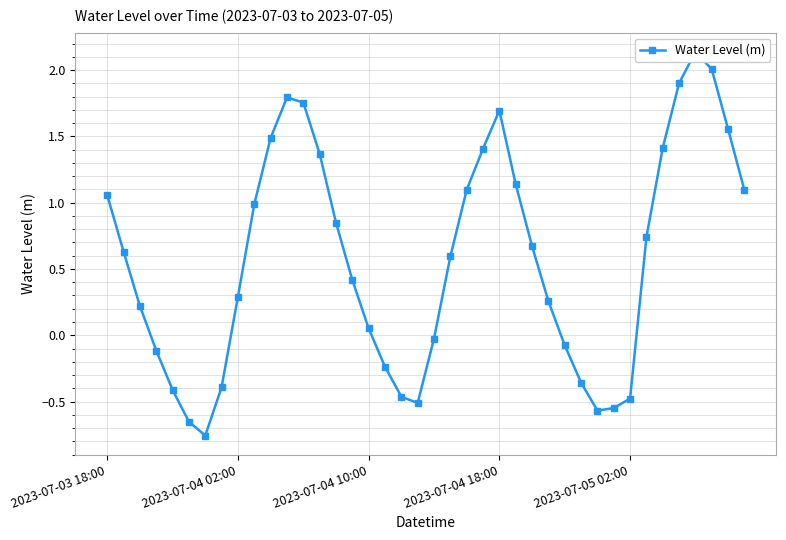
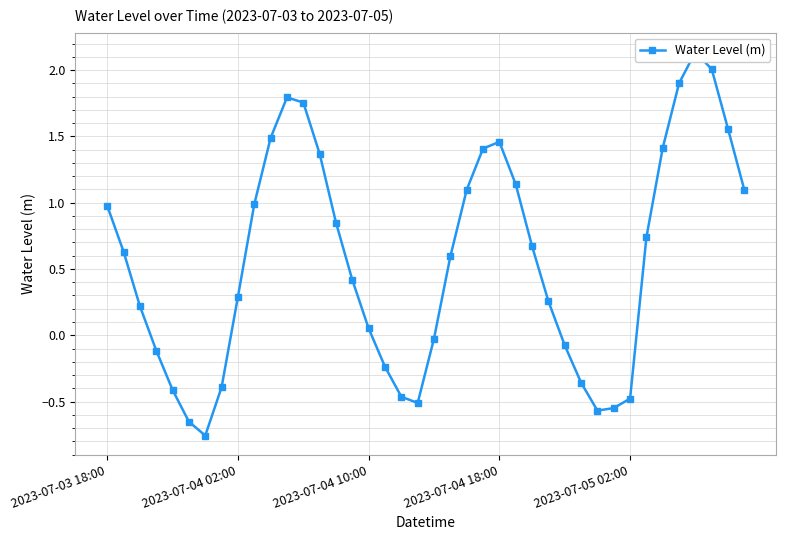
  {
-   "2023-07-03 18:00": 1.06,
+   "2023-07-03 18:00": 0.98,
    "2023-07-04 02:00": 0.29,
    "2023-07-04 10:00": 0.05,
-   "2023-07-04 18:00": 1.69,
+   "2023-07-04 18:00": 1.46,
    "2023-07-05 02:00": -0.48
  }
